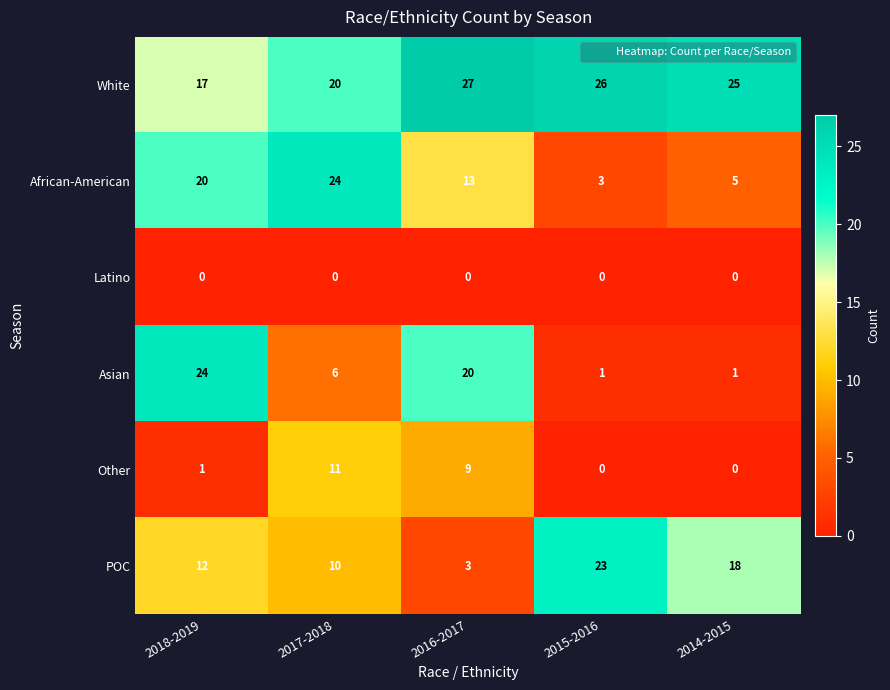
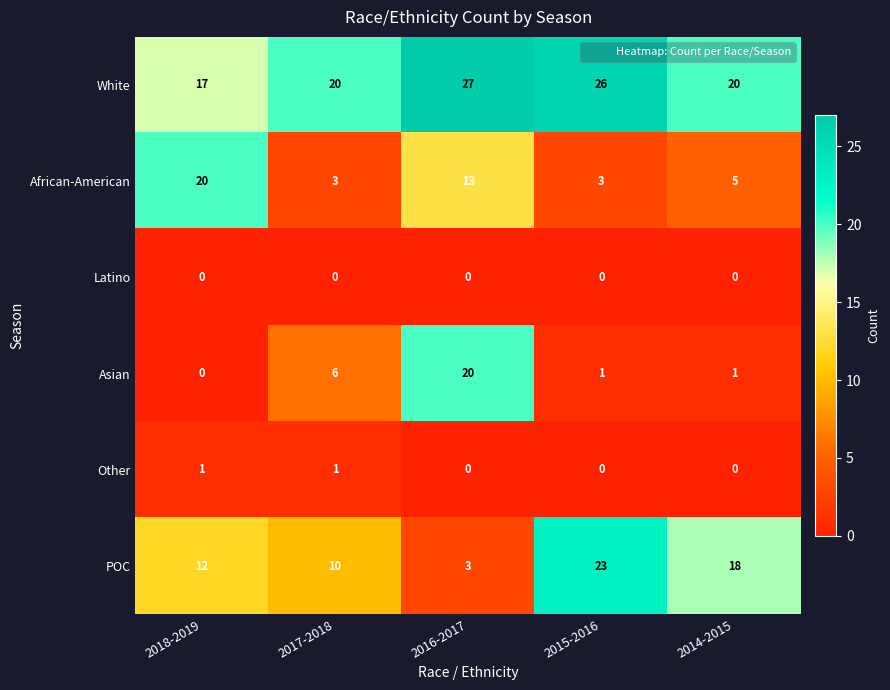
  {
    "White": {
      "2018-2019": 17,
      "2017-2018": 20,
      "2016-2017": 27,
      "2015-2016": 26,
-     "2014-2015": 25
+     "2014-2015": 20
    },
    "African-American": {
      "2018-2019": 20,
-     "2017-2018": 24,
+     "2017-2018": 3,
      "2016-2017": 13,
      "2015-2016": 3,
      "2014-2015": 5
    },
    "Latino": {
      "2018-2019": 0,
      "2017-2018": 0,
      "2016-2017": 0,
      "2015-2016": 0,
      "2014-2015": 0
    },
    "Asian": {
-     "2018-2019": 24,
+     "2018-2019": 0,
      "2017-2018": 6,
      "2016-2017": 20,
      "2015-2016": 1,
      "2014-2015": 1
    },
    "Other": {
      "2018-2019": 1,
-     "2017-2018": 11,
-     "2016-2017": 9,
+     "2017-2018": 1,
+     "2016-2017": 0,
      "2015-2016": 0,
      "2014-2015": 0
    },
    "POC": {
      "2018-2019": 12,
      "2017-2018": 10,
      "2016-2017": 3,
      "2015-2016": 23,
      "2014-2015": 18
    }
  }
